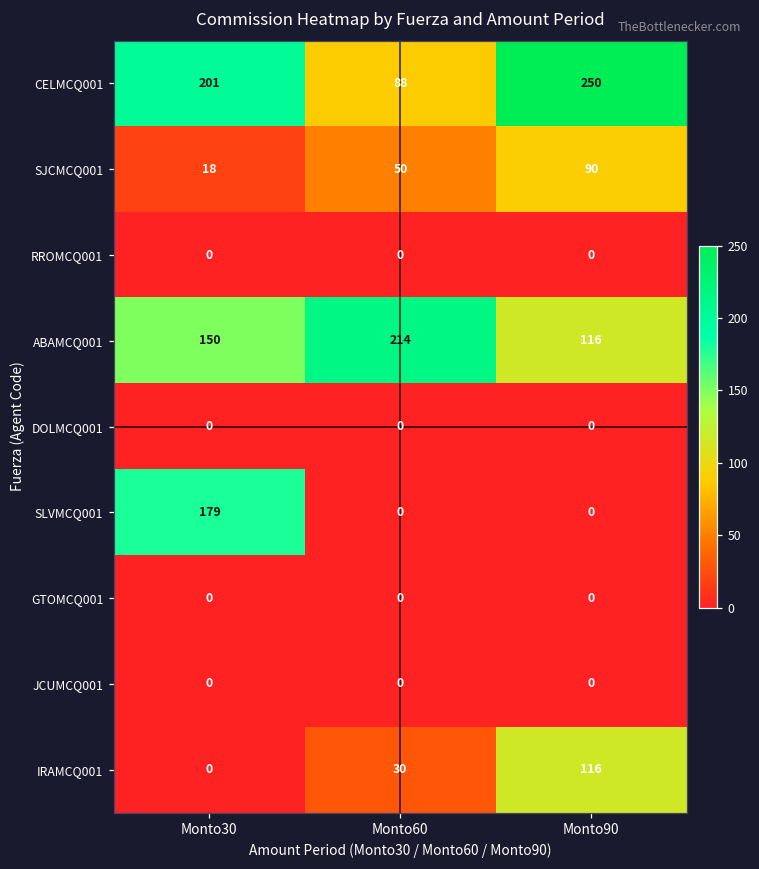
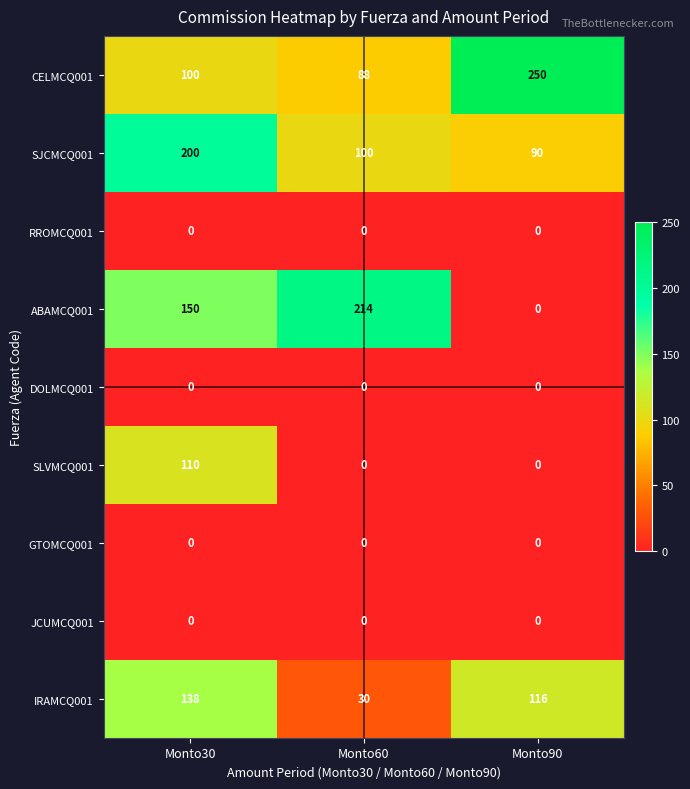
  {
    "CELMCQ001": {
-     "Monto30": 201,
+     "Monto30": 100,
      "Monto60": 88,
      "Monto90": 250
    },
    "SJCMCQ001": {
-     "Monto30": 18,
-     "Monto60": 50,
+     "Monto30": 200,
+     "Monto60": 100,
      "Monto90": 90
    },
    "RROMCQ001": {
      "Monto30": 0,
      "Monto60": 0,
      "Monto90": 0
    },
    "ABAMCQ001": {
      "Monto30": 150,
      "Monto60": 214,
-     "Monto90": 116
+     "Monto90": 0
    },
    "DOLMCQ001": {
      "Monto30": 0,
      "Monto60": 0,
      "Monto90": 0
    },
    "SLVMCQ001": {
-     "Monto30": 179,
+     "Monto30": 110,
      "Monto60": 0,
      "Monto90": 0
    },
    "GTOMCQ001": {
      "Monto30": 0,
      "Monto60": 0,
      "Monto90": 0
    },
    "JCUMCQ001": {
      "Monto30": 0,
      "Monto60": 0,
      "Monto90": 0
    },
    "IRAMCQ001": {
-     "Monto30": 0,
+     "Monto30": 138,
      "Monto60": 30,
      "Monto90": 116
    }
  }
